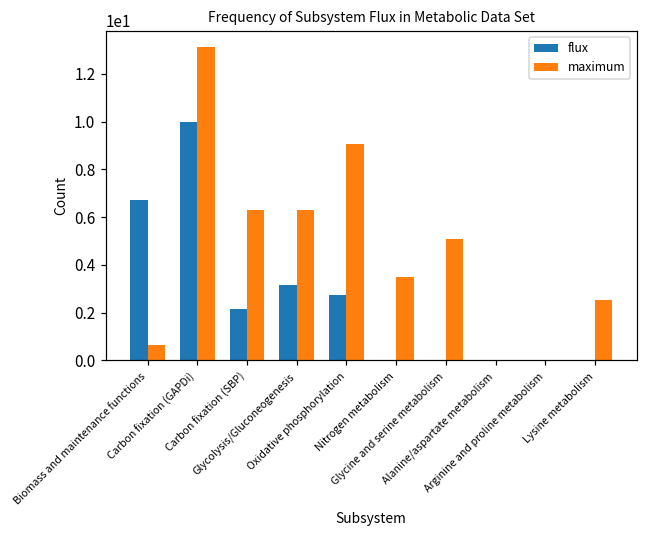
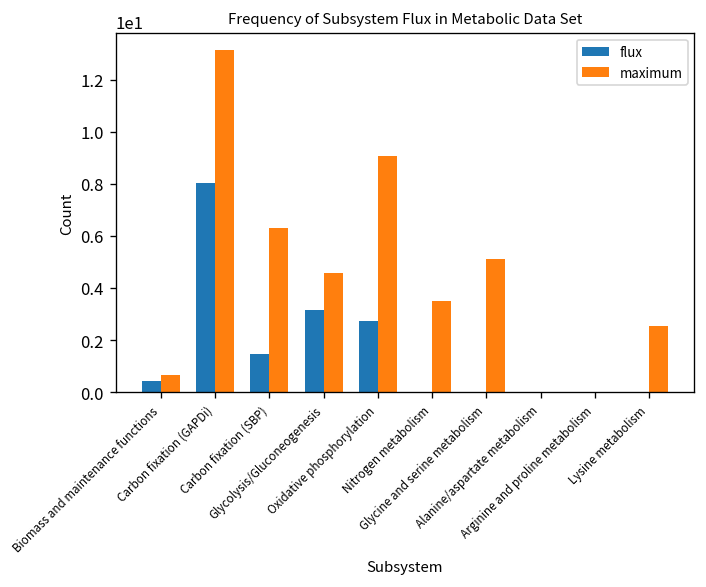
  {
    "flux": {
-     "Biomass and maintenance functions": 6.7,
-     "Carbon fixation (GAPDi)": 10.0,
-     "Carbon fixation (SBP)": 2.1,
+     "Biomass and maintenance functions": 0.4,
+     "Carbon fixation (GAPDi)": 8.0,
+     "Carbon fixation (SBP)": 1.5,
      "Glycolysis/Gluconeogenesis": 3.1,
      "Oxidative phosphorylation": 2.7
    },
    "maximum": {
      "Biomass and maintenance functions": 0.7,
      "Carbon fixation (GAPDi)": 13.1,
      "Carbon fixation (SBP)": 6.3,
-     "Glycolysis/Gluconeogenesis": 6.3,
+     "Glycolysis/Gluconeogenesis": 4.6,
      "Oxidative phosphorylation": 9.1,
      "Nitrogen metabolism": 3.5,
      "Glycine and serine metabolism": 5.1,
      "Lysine metabolism": 2.5
    }
  }
